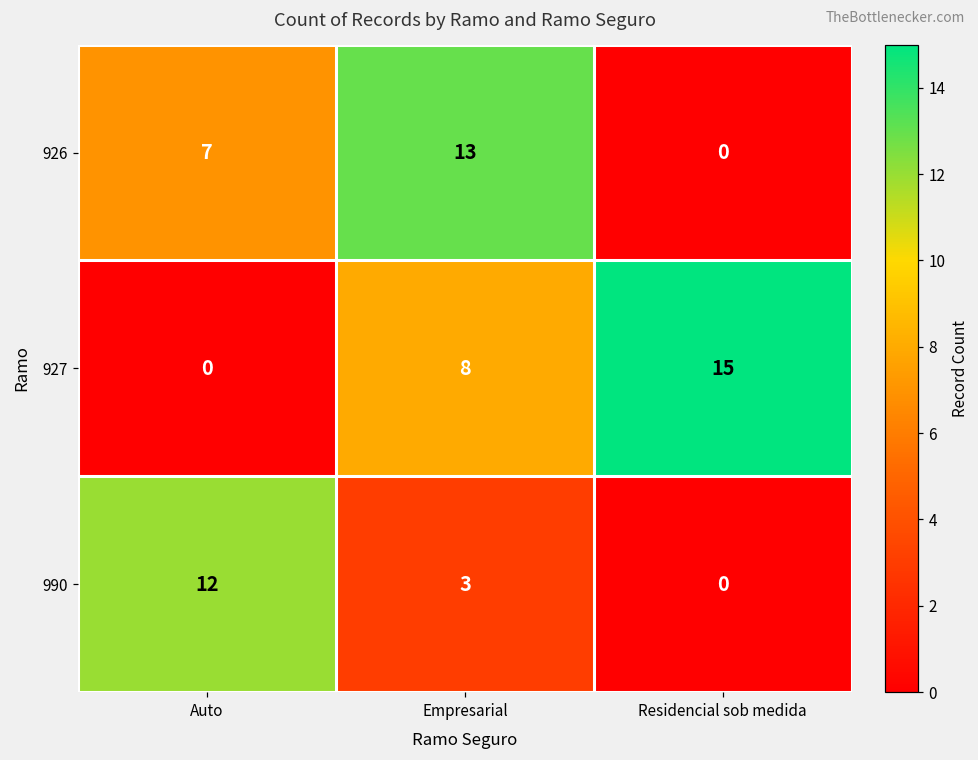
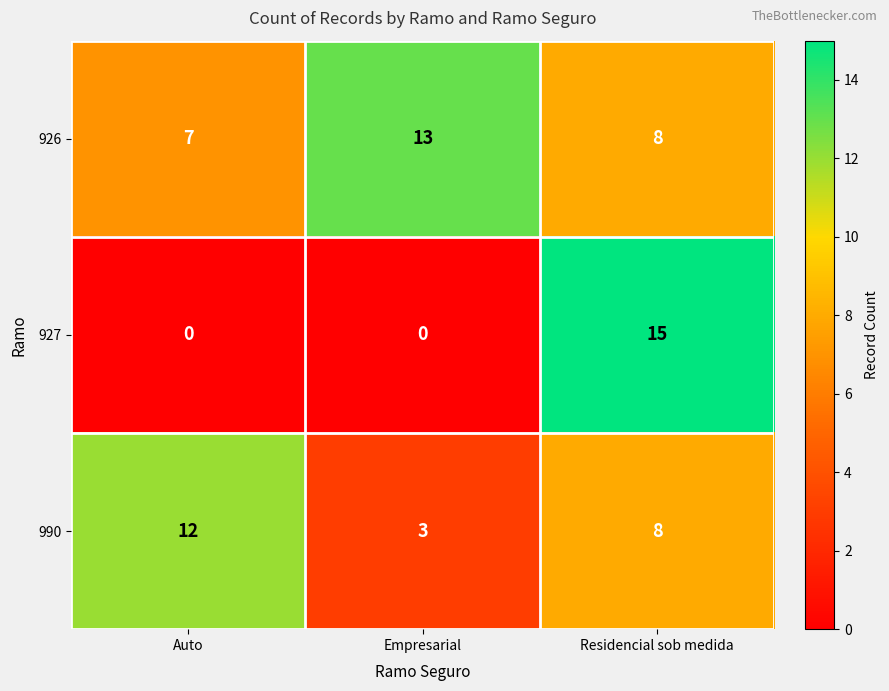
  {
    "926": {
      "Auto": 7,
      "Empresarial": 13,
-     "Residencial sob medida": 0
+     "Residencial sob medida": 8
    },
    "927": {
      "Auto": 0,
-     "Empresarial": 8,
+     "Empresarial": 0,
      "Residencial sob medida": 15
    },
    "990": {
      "Auto": 12,
      "Empresarial": 3,
-     "Residencial sob medida": 0
+     "Residencial sob medida": 8
    }
  }
